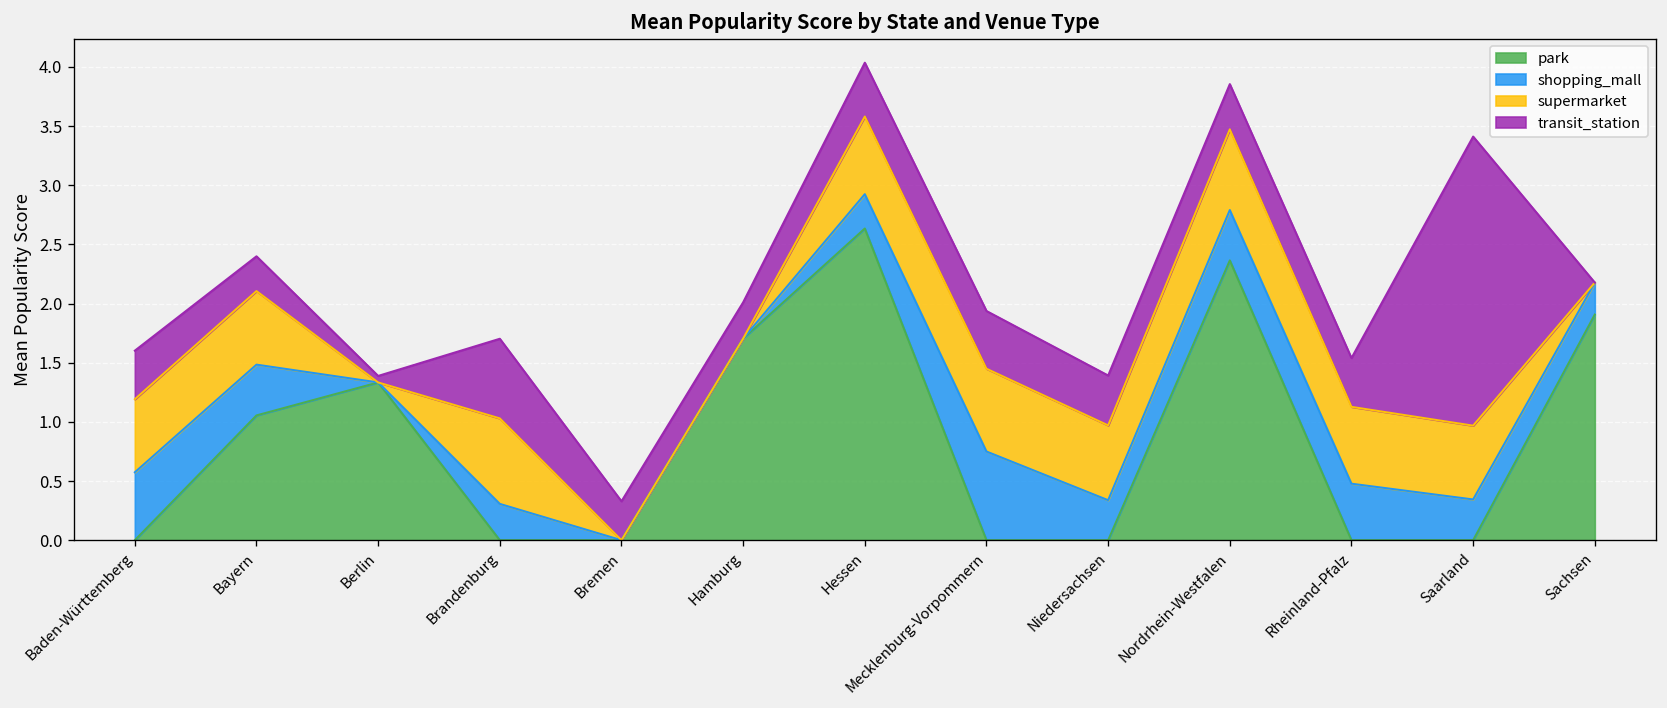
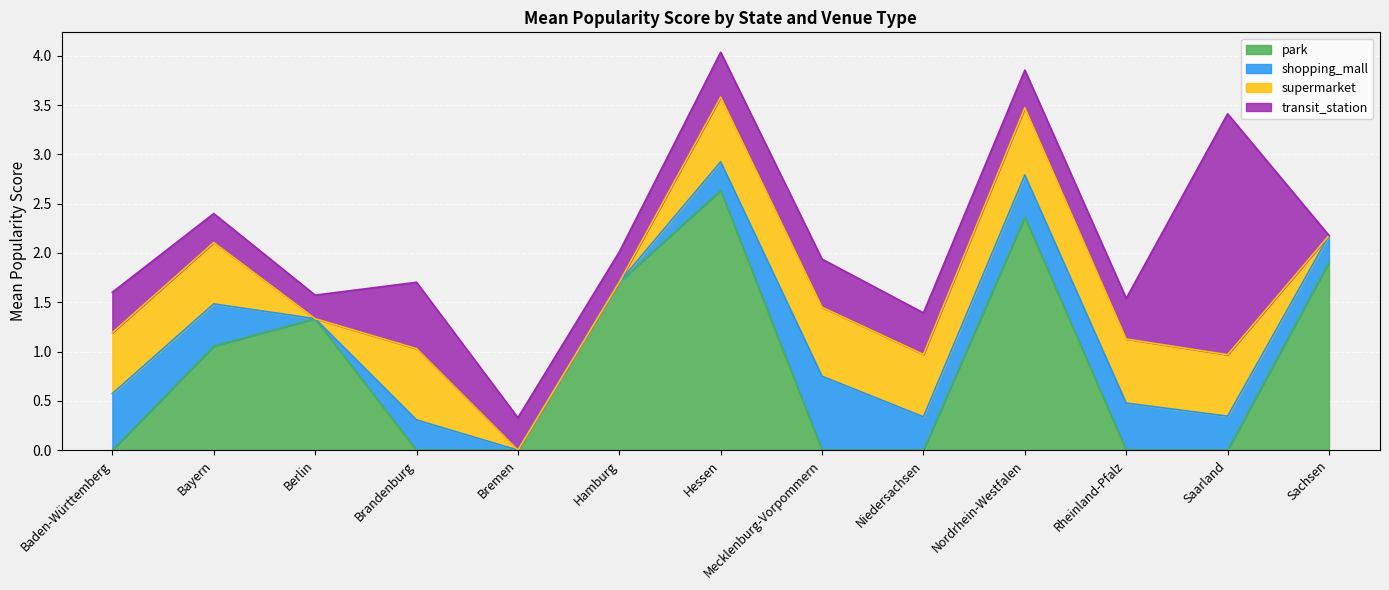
  {
    "park": {
      "Baden-Württemberg": 0.0,
      "Bayern": 1.1,
      "Brandenburg": 0.0,
      "Hessen": 2.6,
      "Mecklenburg-Vorpommern": 0.0,
      "Niedersachsen": 0.0,
      "Nordrhein-Westfalen": 2.4,
      "Rheinland-Pfalz": 0.0,
      "Saarland": 0.0,
      "Sachsen": 1.9
    },
    "shopping_mall": {
      "Baden-Württemberg": 0.6,
      "Bayern": 0.4,
      "Brandenburg": 0.3,
      "Hessen": 0.3,
      "Mecklenburg-Vorpommern": 0.7,
      "Niedersachsen": 0.3,
      "Nordrhein-Westfalen": 0.4,
      "Rheinland-Pfalz": 0.5,
      "Saarland": 0.3
    },
    "supermarket": {
      "Baden-Württemberg": 0.6,
      "Bayern": 0.6,
      "Brandenburg": 0.7,
      "Hessen": 0.7,
      "Mecklenburg-Vorpommern": 0.7,
      "Niedersachsen": 0.6,
      "Nordrhein-Westfalen": 0.7,
      "Rheinland-Pfalz": 0.6,
      "Saarland": 0.6
    },
    "transit_station": {
      "Baden-Württemberg": 0.4,
      "Bayern": 0.3,
-     "Berlin": 0.1,
+     "Berlin": 0.2,
      "Brandenburg": 0.7,
      "Bremen": 0.3,
      "Hamburg": 0.3,
      "Hessen": 0.5,
      "Mecklenburg-Vorpommern": 0.5,
      "Niedersachsen": 0.4,
      "Nordrhein-Westfalen": 0.4,
      "Rheinland-Pfalz": 0.4,
      "Saarland": 2.4
    }
  }
